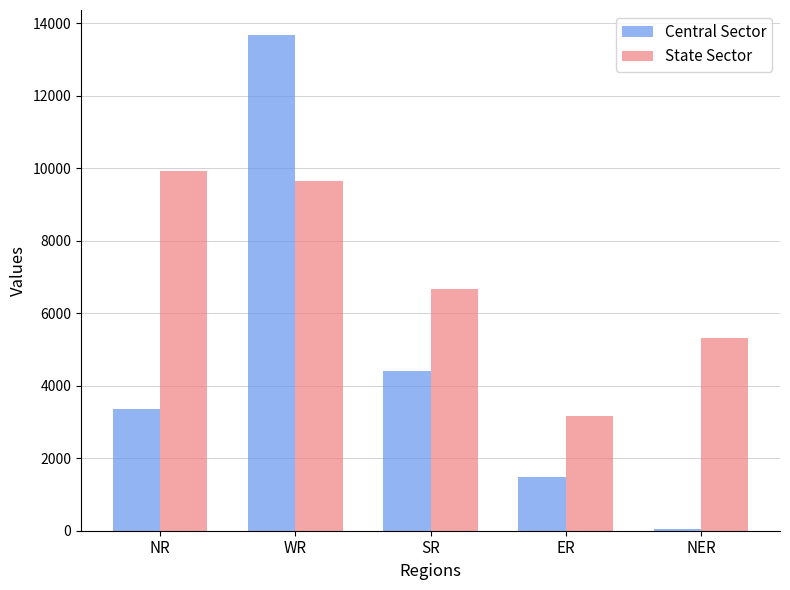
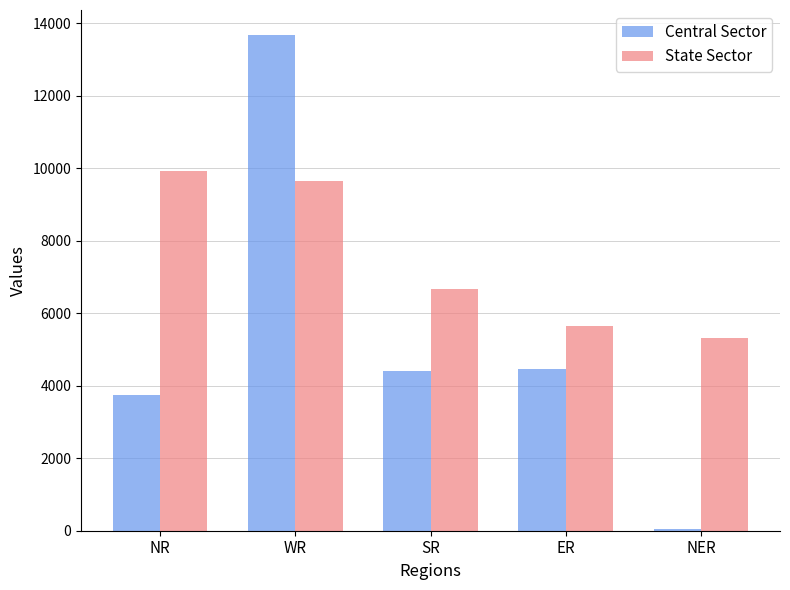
  {
    "Central Sector": {
-     "NR": 3400,
+     "NR": 3700,
      "WR": 13700,
      "SR": 4400,
-     "ER": 1500
+     "ER": 4500
    },
    "State Sector": {
      "NR": 9900,
      "WR": 9600,
      "SR": 6700,
-     "ER": 3200,
+     "ER": 5700,
      "NER": 5300
    }
  }
